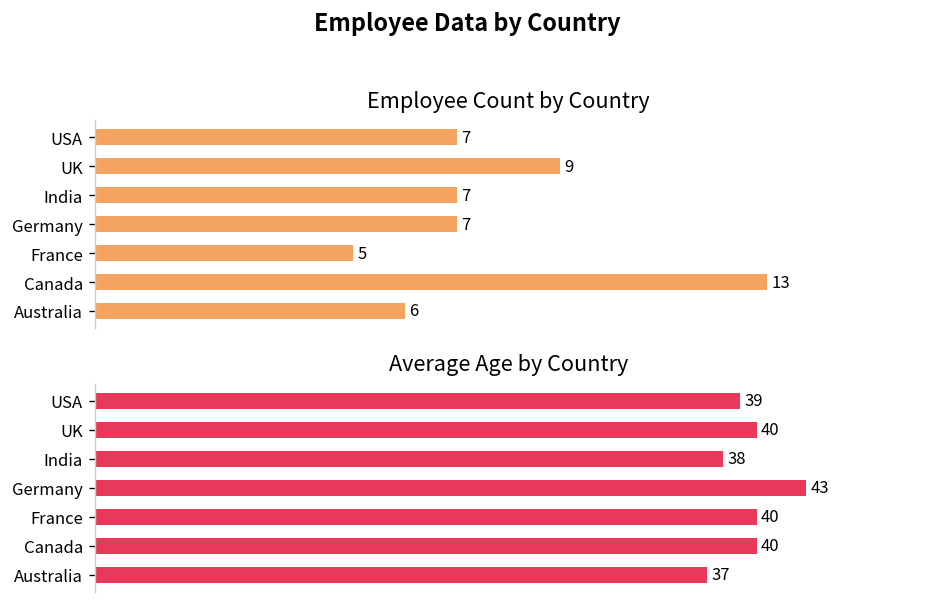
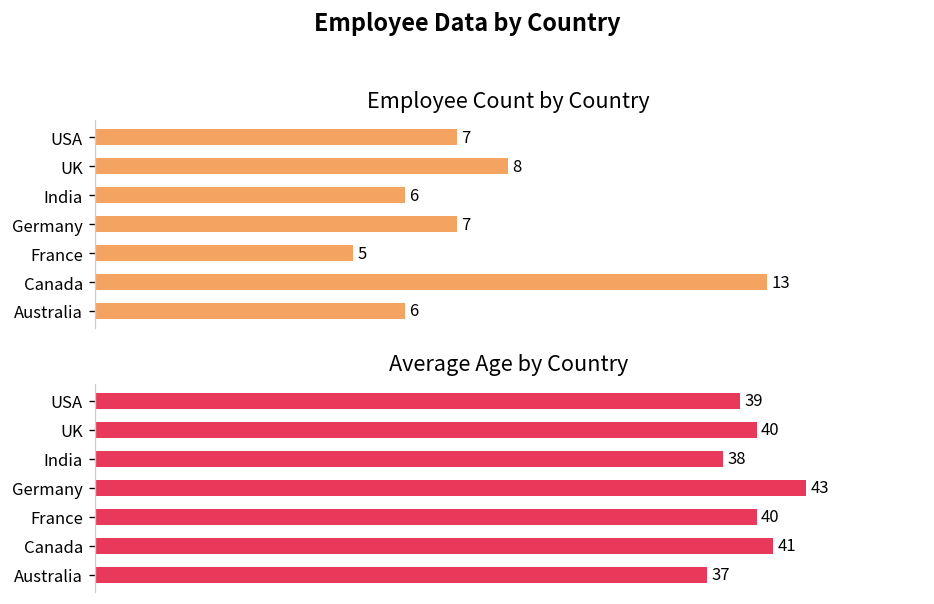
  {
    "Employee Count by Country": {
-     "UK": 9,
-     "India": 7
+     "UK": 8,
+     "India": 6
    },
    "Average Age by Country": {
-     "Canada": 40
+     "Canada": 41
    }
  }
